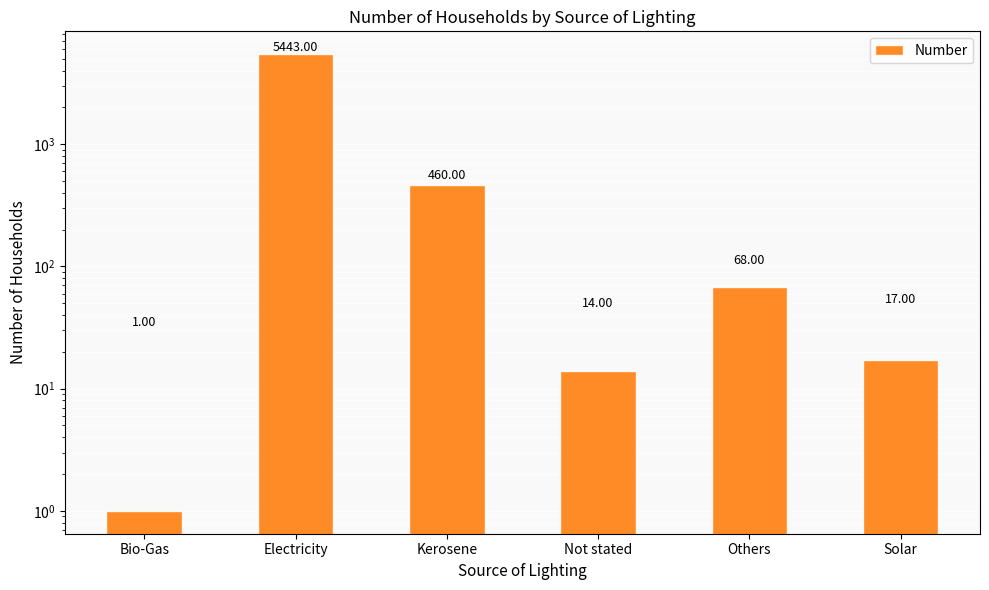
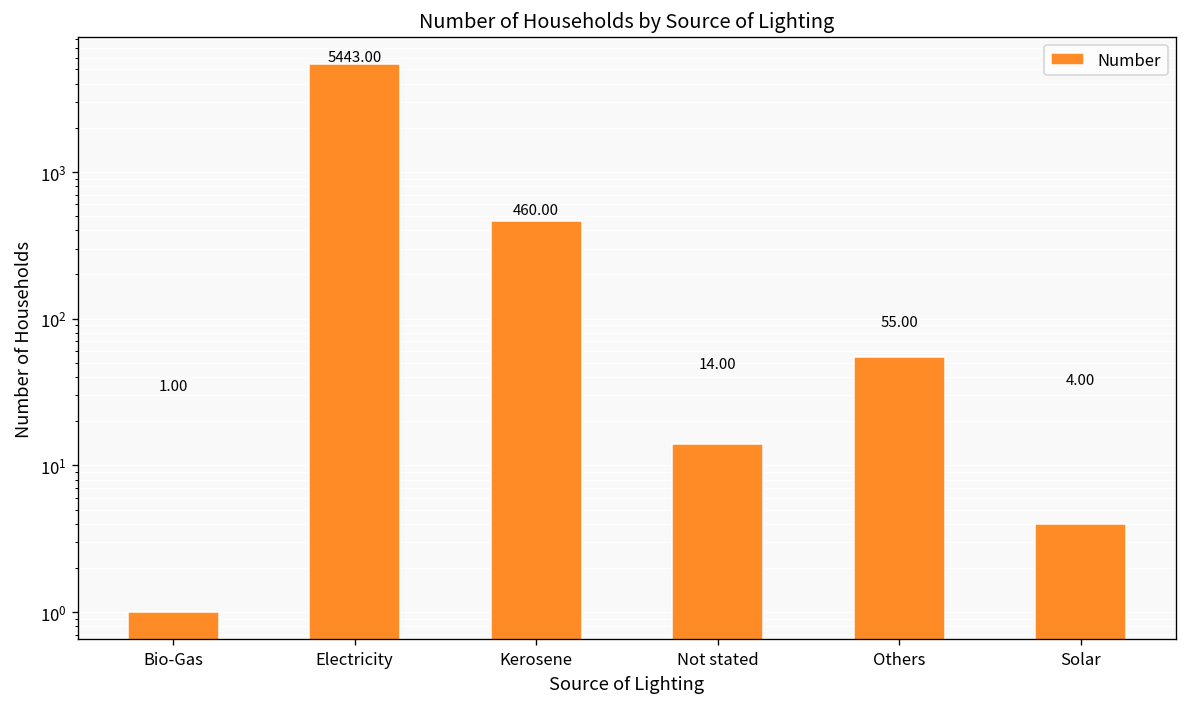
  {
    "Electricity": 5443.00,
    "Kerosene": 460.00,
-   "Others": 68.00,
-   "Solar": 17.00
+   "Others": 55.00,
+   "Solar": 4.00
  }
